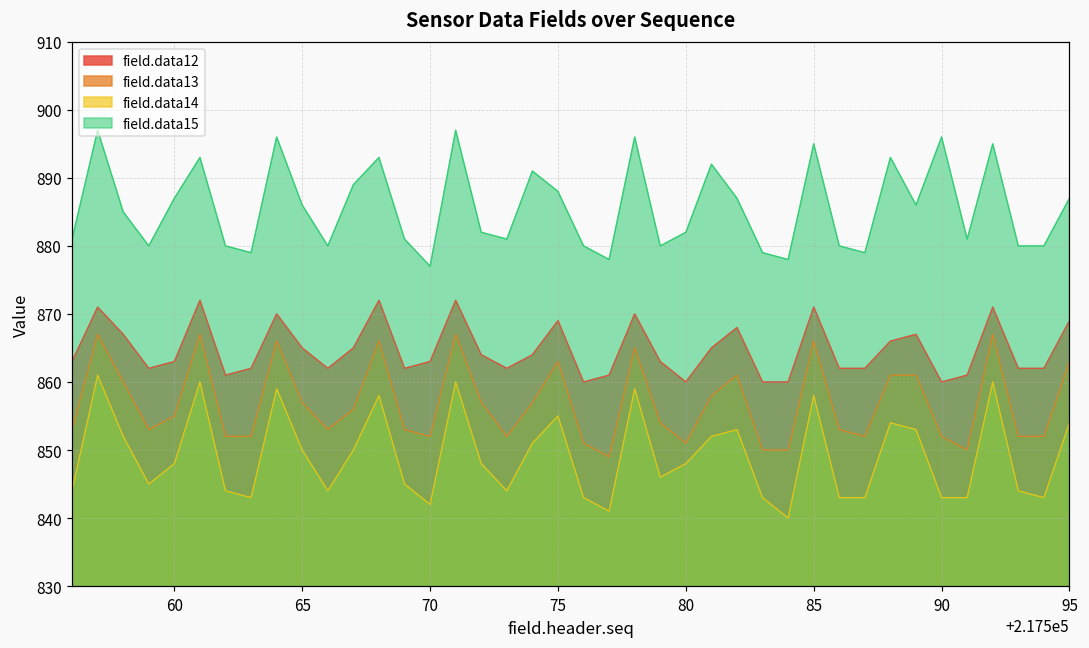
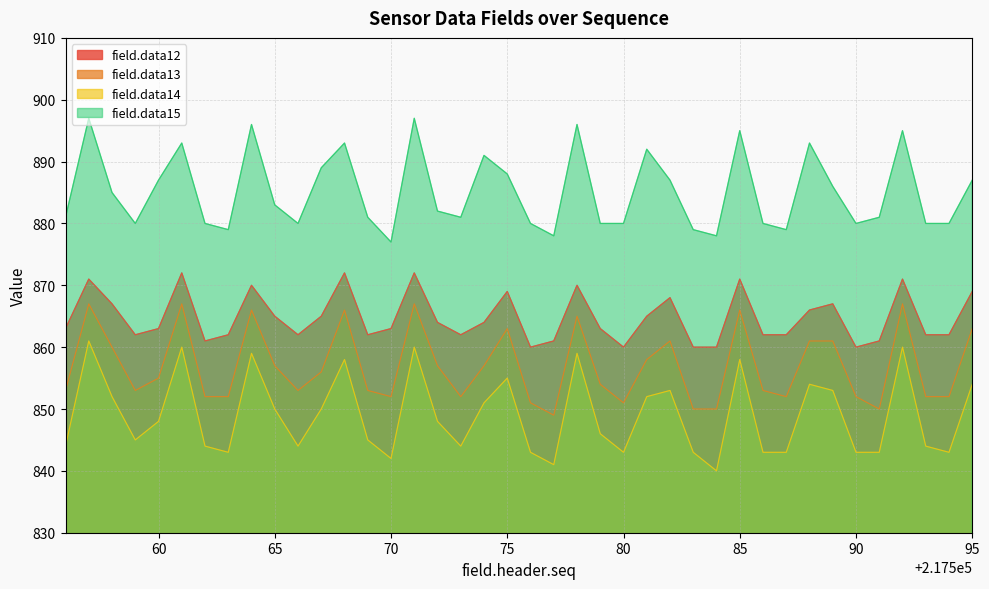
  {
    "field.data14": {
      "60": 848,
      "65": 850,
      "70": 842,
      "75": 855,
-     "80": 848,
+     "80": 843,
      "85": 858,
      "90": 843,
      "95": 854
    },
    "field.data15": {
      "60": 887,
-     "65": 886,
+     "65": 883,
      "70": 877,
      "75": 888,
-     "80": 882,
+     "80": 880,
      "85": 895,
-     "90": 896,
+     "90": 880,
      "95": 887
    }
  }
